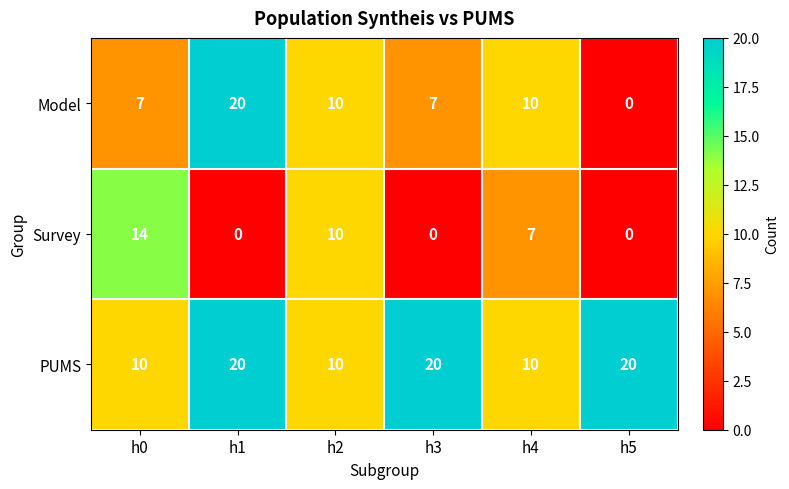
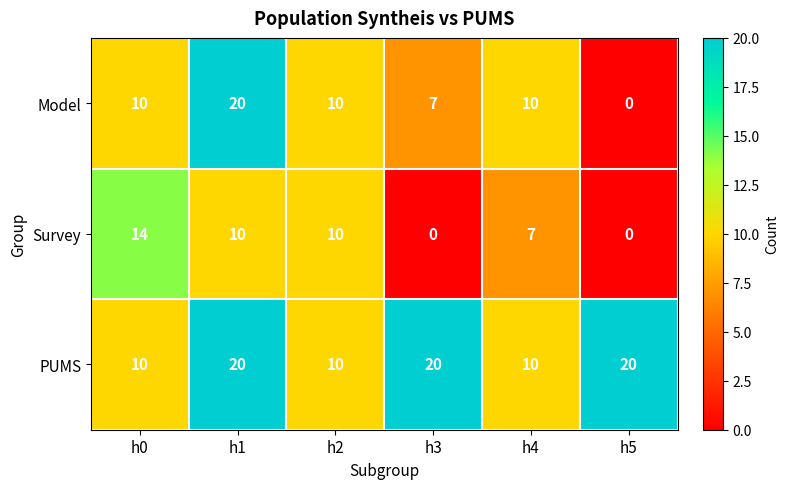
  {
    "Model": {
-     "h0": 7,
+     "h0": 10,
      "h1": 20,
      "h2": 10,
      "h3": 7,
      "h4": 10,
      "h5": 0
    },
    "Survey": {
      "h0": 14,
-     "h1": 0,
+     "h1": 10,
      "h2": 10,
      "h3": 0,
      "h4": 7,
      "h5": 0
    },
    "PUMS": {
      "h0": 10,
      "h1": 20,
      "h2": 10,
      "h3": 20,
      "h4": 10,
      "h5": 20
    }
  }
